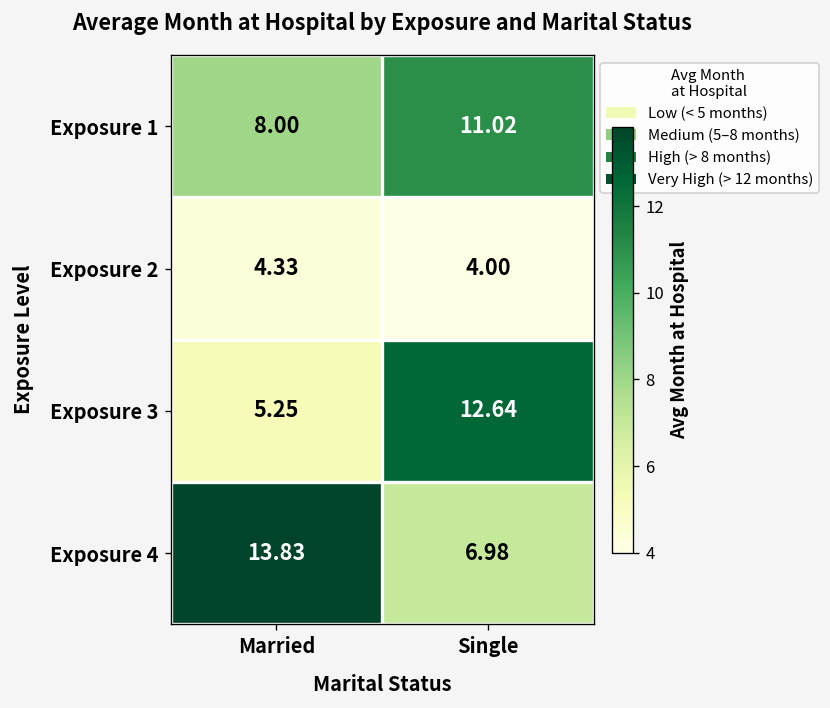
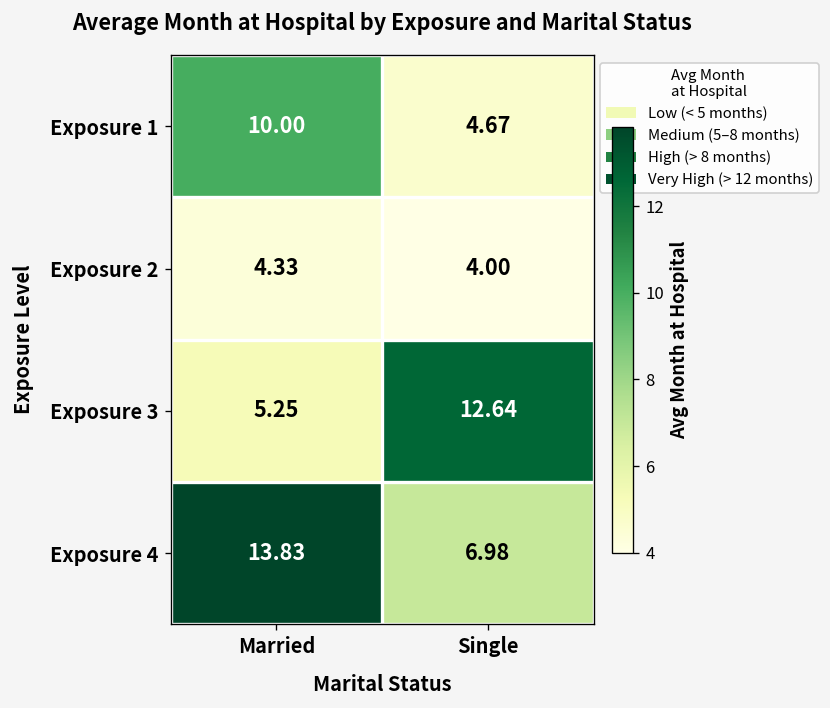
  {
    "Exposure 1": {
-     "Married": 8.00,
-     "Single": 11.02
+     "Married": 10.00,
+     "Single": 4.67
    },
    "Exposure 2": {
      "Married": 4.33,
      "Single": 4.00
    },
    "Exposure 3": {
      "Married": 5.25,
      "Single": 12.64
    },
    "Exposure 4": {
      "Married": 13.83,
      "Single": 6.98
    }
  }
